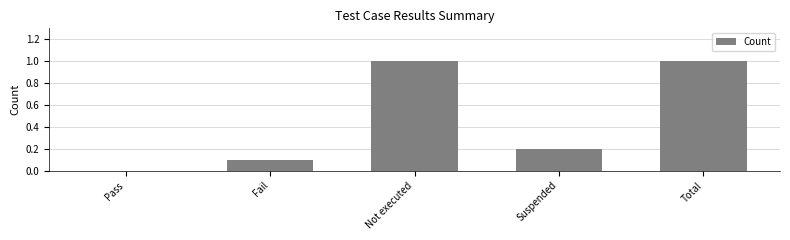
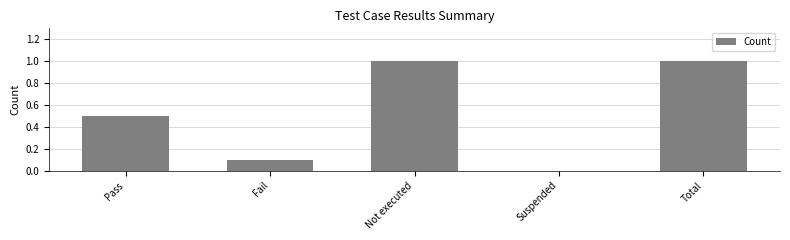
  {
-   "Pass": 0.0,
+   "Pass": 0.5,
    "Fail": 0.1,
    "Not executed": 1.0,
-   "Suspended": 0.2,
+   "Suspended": 0.0,
    "Total": 1.0
  }
